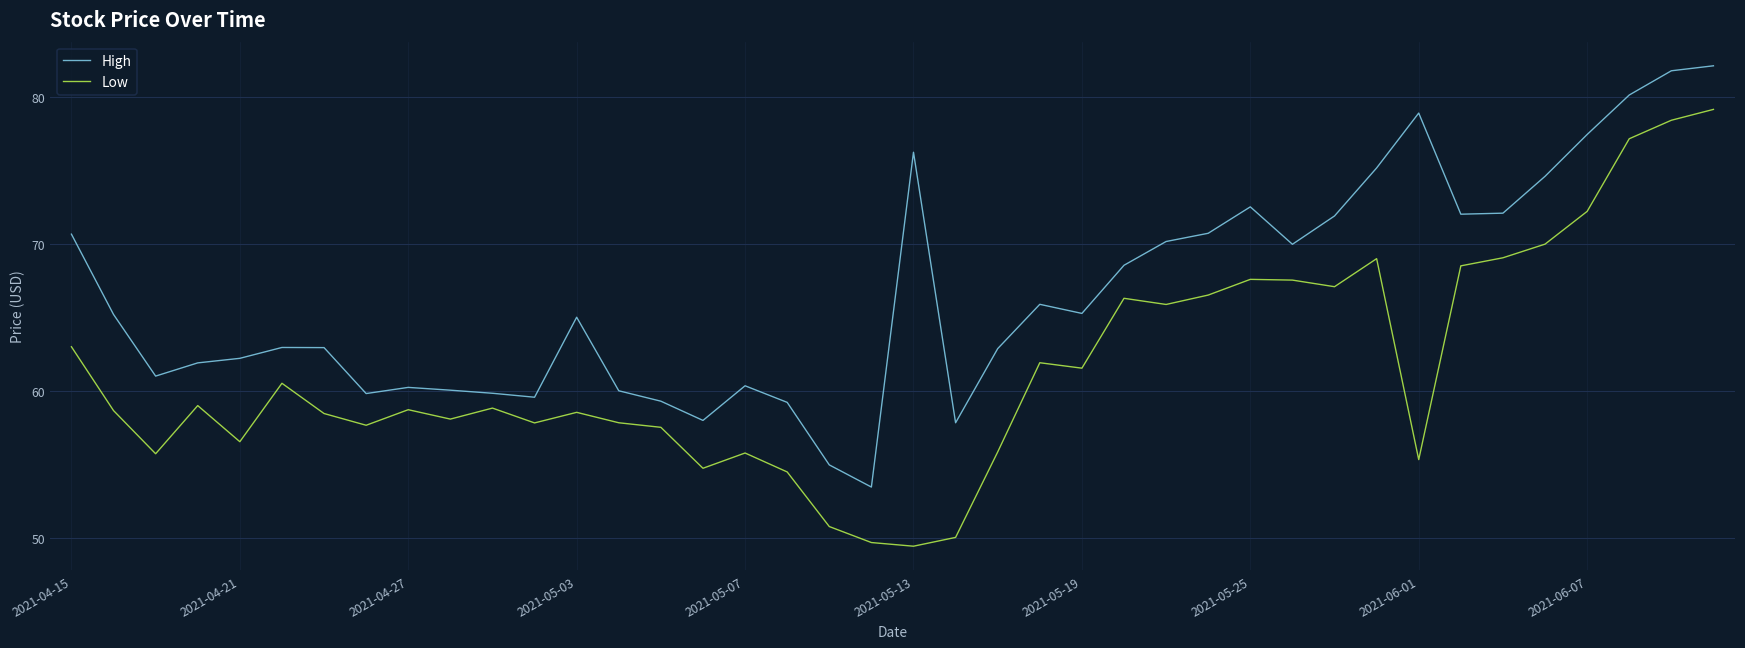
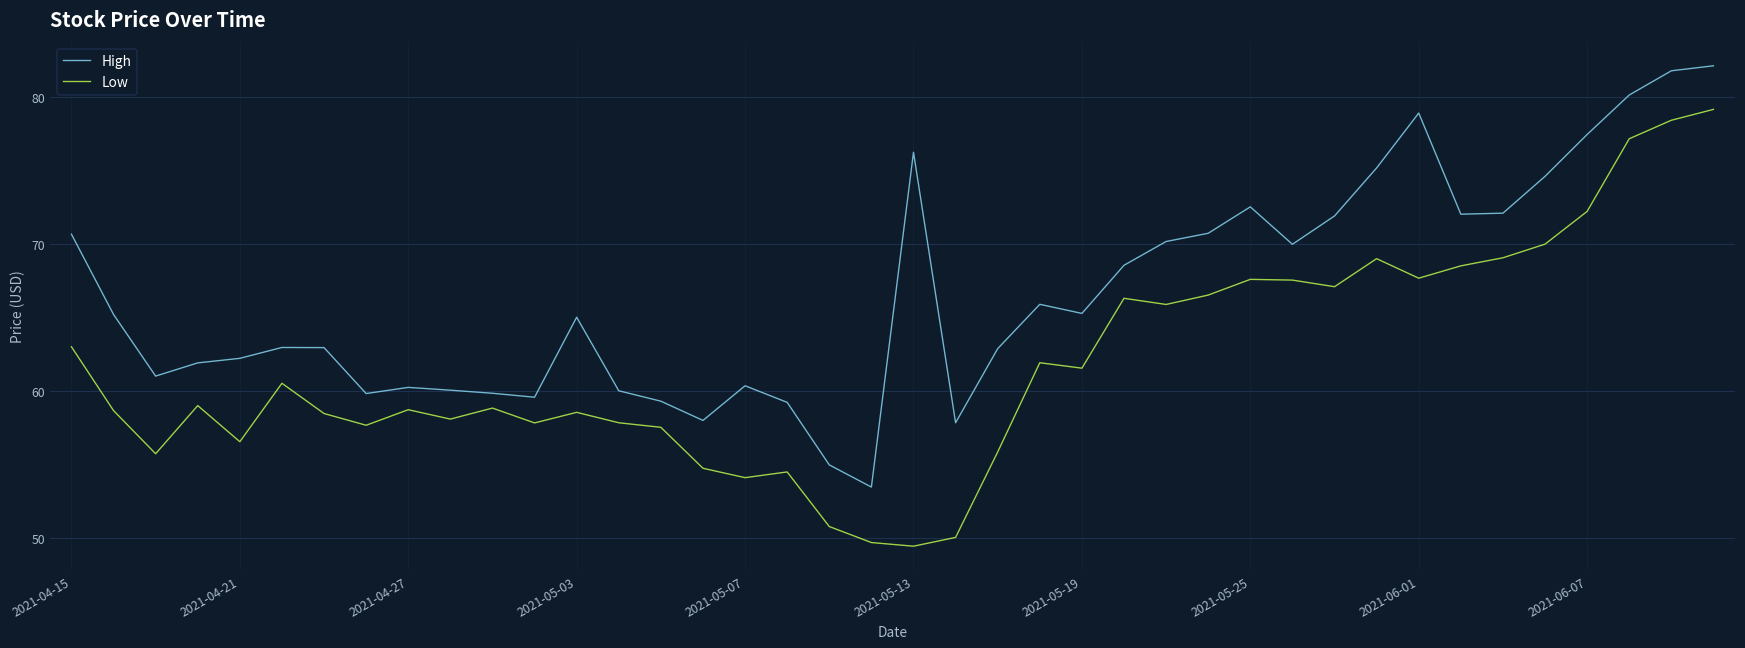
  {
    "High": {
      "2021-04-15": 70.7,
      "2021-04-21": 62.2,
      "2021-04-27": 60.2,
      "2021-05-03": 65.0,
      "2021-05-07": 60.3,
      "2021-05-13": 76.3,
      "2021-05-19": 65.3,
      "2021-05-25": 72.5,
      "2021-06-01": 78.9,
      "2021-06-07": 77.5
    },
    "Low": {
      "2021-04-15": 63.0,
      "2021-04-21": 56.5,
      "2021-04-27": 58.7,
      "2021-05-03": 58.5,
-     "2021-05-07": 55.8,
+     "2021-05-07": 54.1,
      "2021-05-13": 49.4,
      "2021-05-19": 61.5,
      "2021-05-25": 67.6,
-     "2021-06-01": 55.3,
+     "2021-06-01": 67.7,
      "2021-06-07": 72.2
    }
  }
